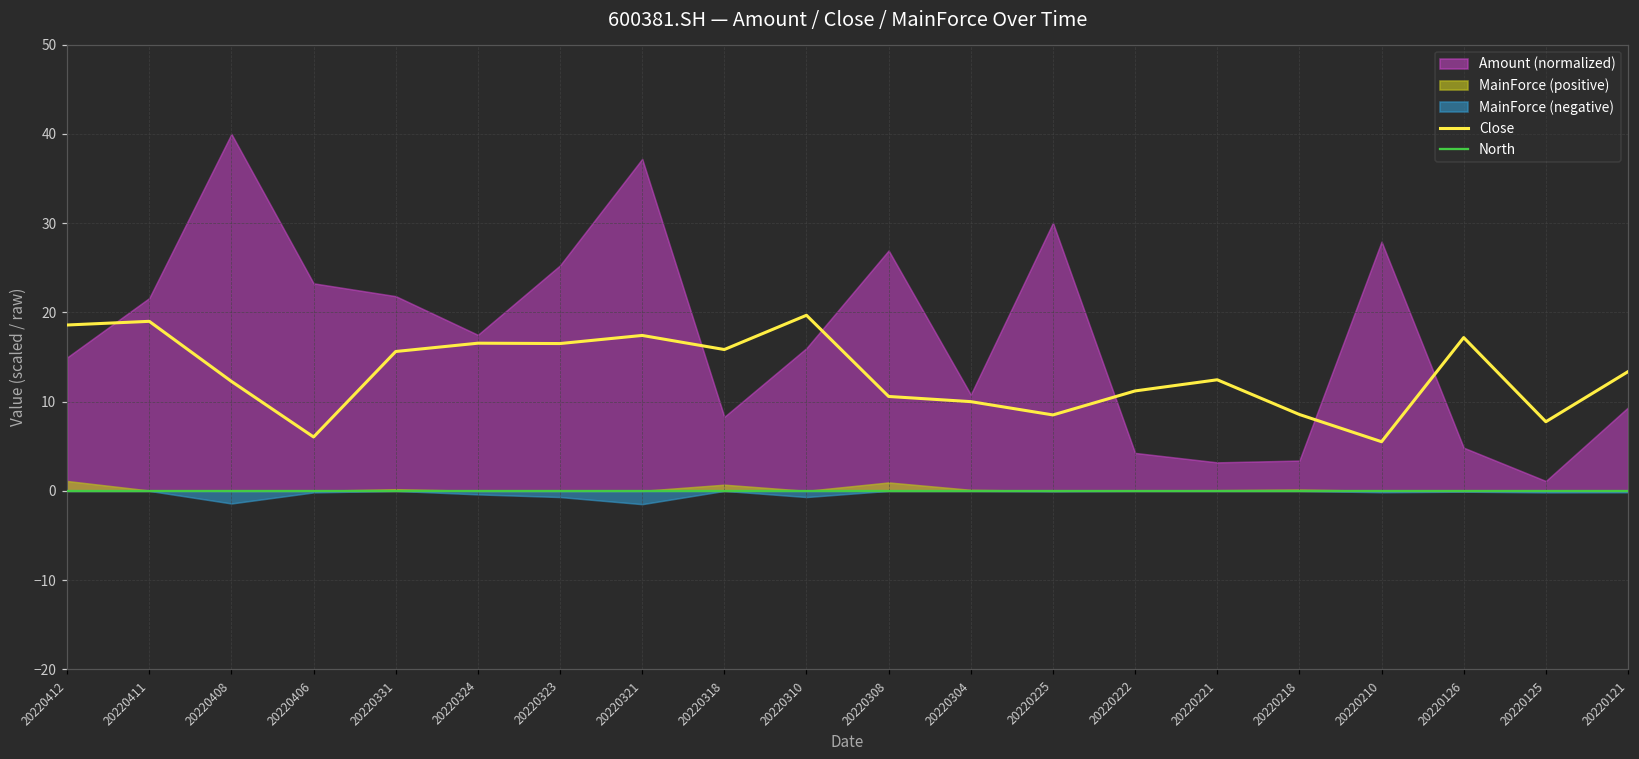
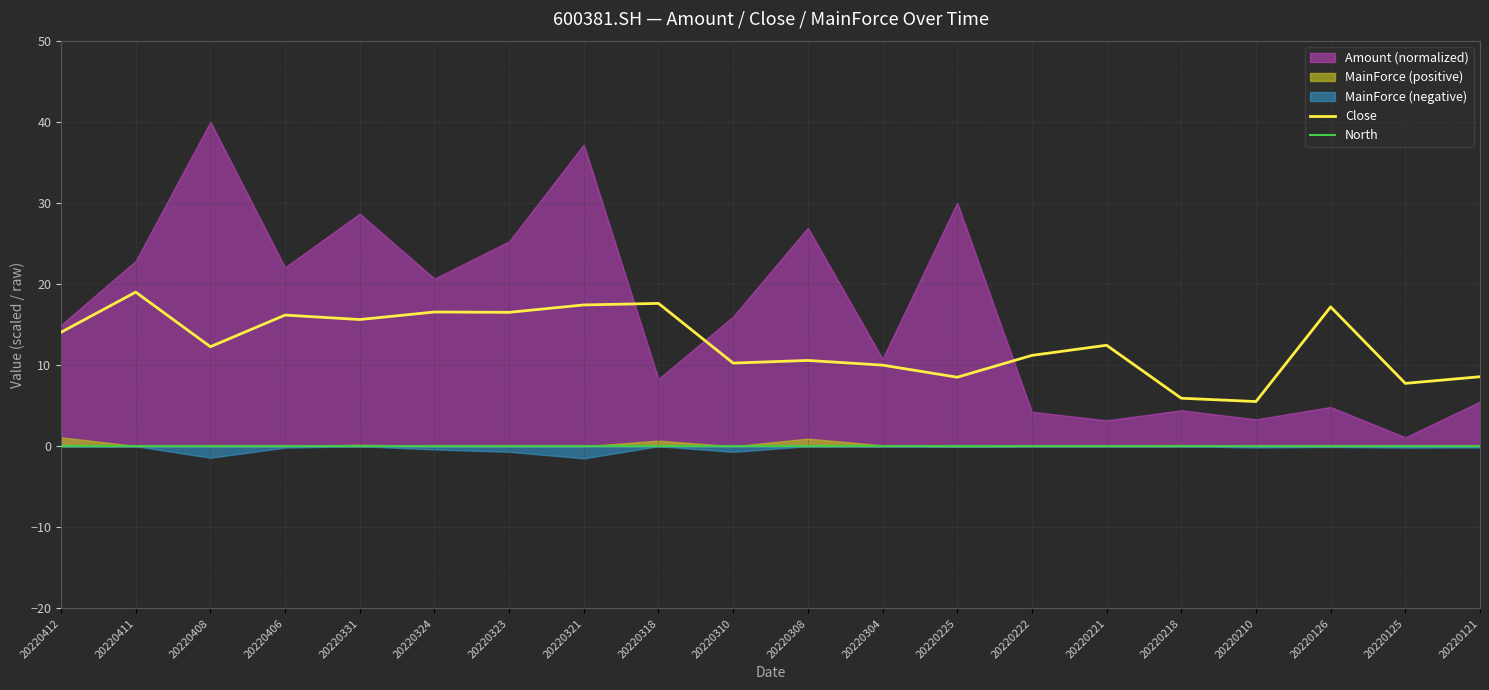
  {
    "Close": {
-     "20220412": 19,
+     "20220412": 14,
      "20220411": 19,
      "20220408": 12,
-     "20220406": 6,
+     "20220406": 16,
      "20220331": 16,
      "20220324": 17,
      "20220323": 17,
      "20220321": 17,
-     "20220318": 16,
-     "20220310": 20,
+     "20220318": 18,
+     "20220310": 10,
      "20220308": 11,
      "20220304": 10,
      "20220225": 9,
      "20220222": 11,
      "20220221": 12,
-     "20220218": 9,
+     "20220218": 6,
      "20220210": 6,
      "20220126": 17,
      "20220125": 8,
-     "20220121": 13
+     "20220121": 9
    },
    "Amount (normalized)": {
      "20220412": 15,
-     "20220411": 22,
+     "20220411": 23,
      "20220408": 40,
-     "20220406": 23,
-     "20220331": 22,
-     "20220324": 17,
+     "20220406": 22,
+     "20220331": 29,
+     "20220324": 21,
      "20220323": 25,
      "20220321": 37,
      "20220318": 8,
      "20220310": 16,
      "20220308": 27,
      "20220304": 11,
      "20220225": 30,
      "20220222": 4,
      "20220221": 3,
-     "20220218": 3,
-     "20220210": 28,
+     "20220218": 4,
+     "20220210": 3,
      "20220126": 5,
      "20220125": 1,
-     "20220121": 9
+     "20220121": 6
    },
    "MainForce (negative)": {
      "20220412": 0,
      "20220318": 0,
      "20220308": 0
    },
    "MainForce (positive)": {
      "20220412": 1,
      "20220318": 1,
      "20220308": 1
    }
  }
